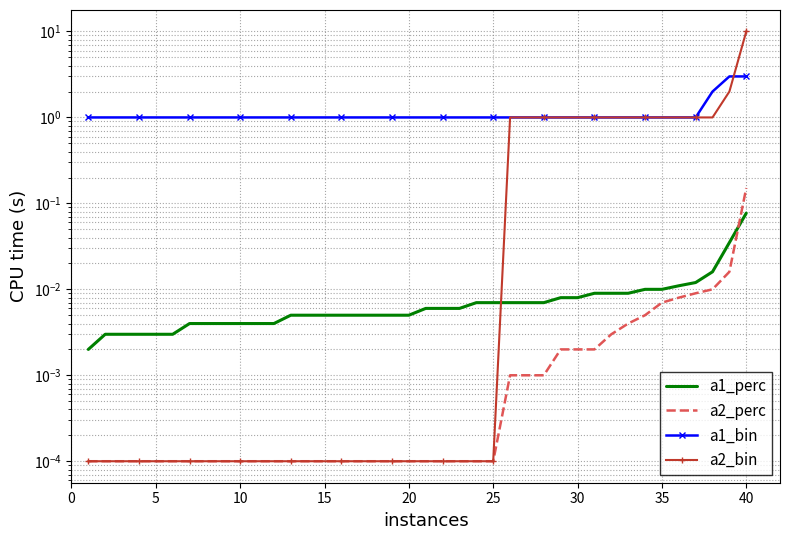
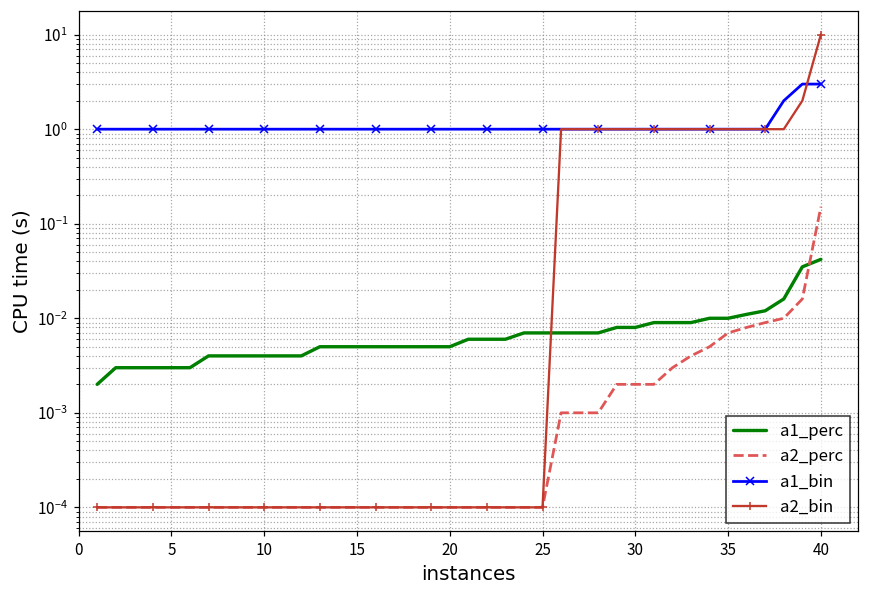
  {
    "a1_perc": {
      "5": 0.0030,
      "10": 0.004,
      "15": 0.005,
      "20": 0.005,
      "25": 0.007,
      "30": 0.008,
      "35": 0.01,
-     "40": 0.08
+     "40": 0.04
    },
    "a1_bin": {
      "5": 1.0,
      "10": 1.0,
      "15": 1.0,
      "20": 1.0,
      "25": 1.0,
      "40": 3.0
    }
  }
